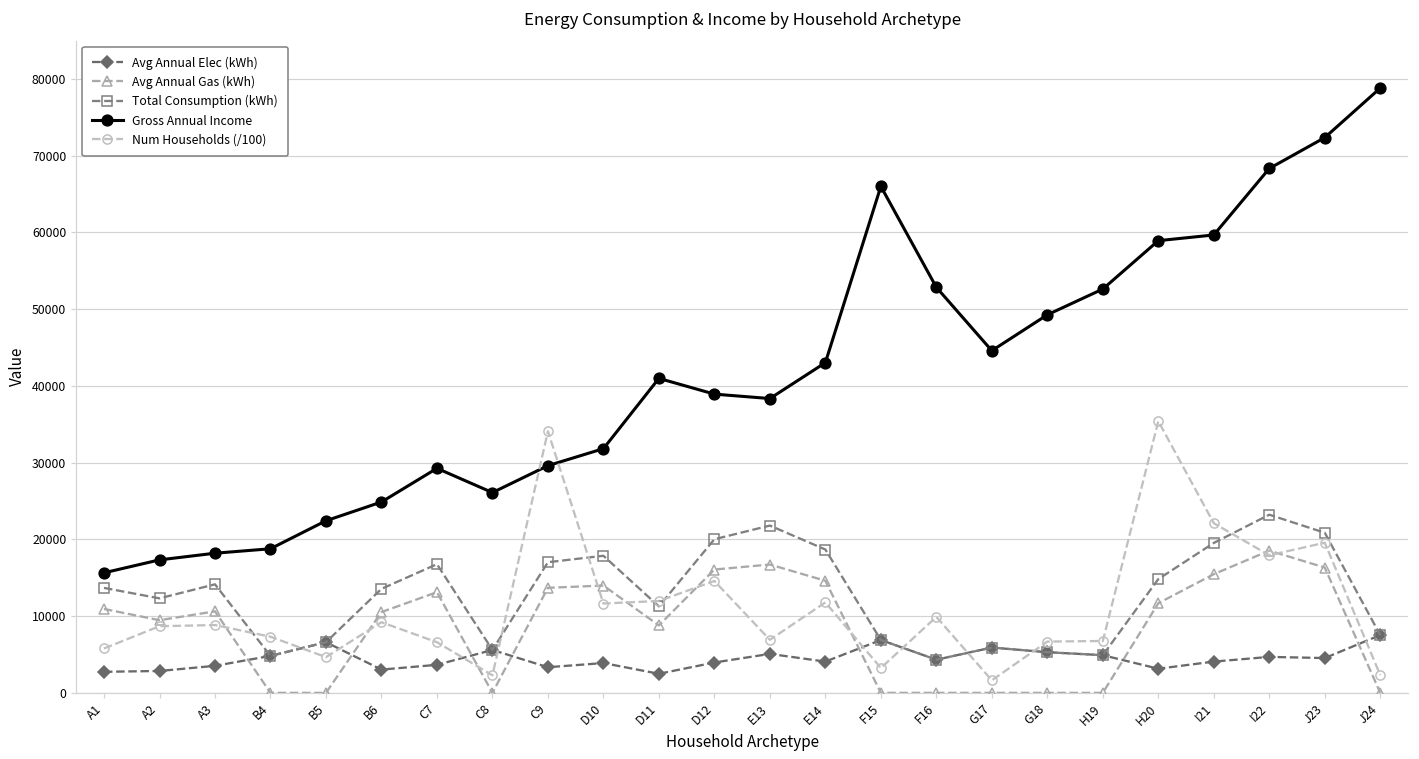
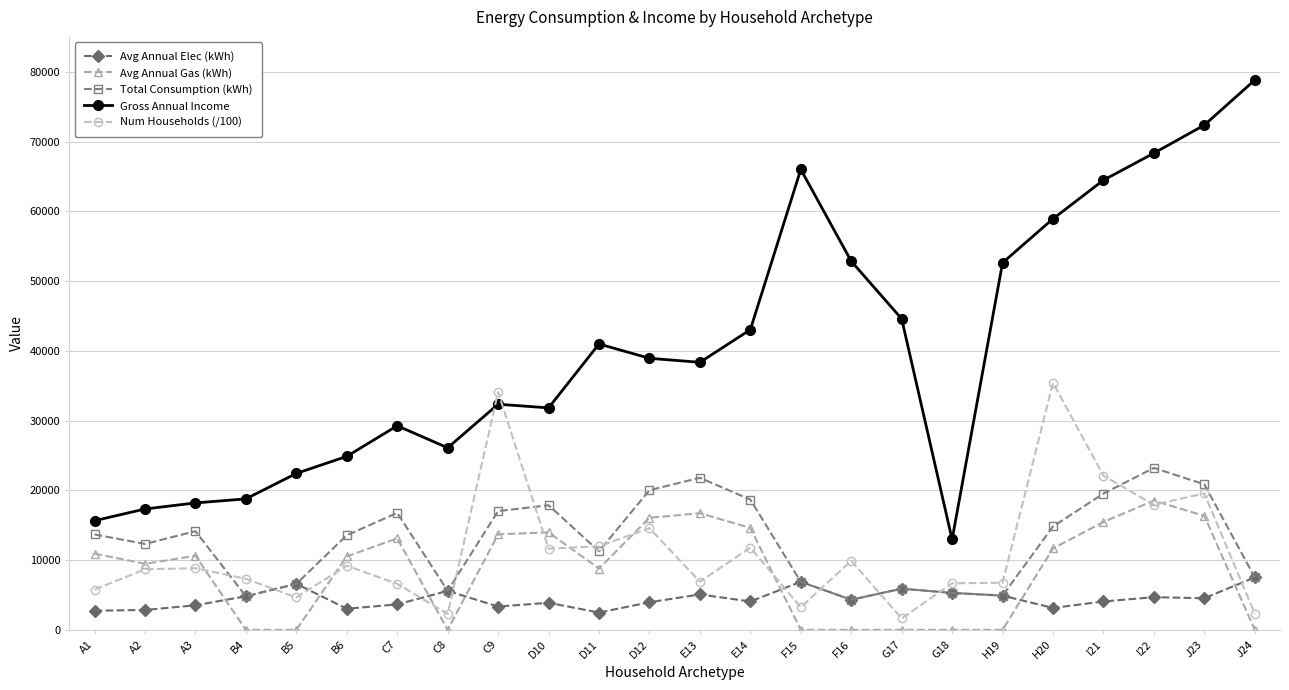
  {
    "Gross Annual Income": {
      "A1": 16000,
      "A2": 17000,
      "A3": 18000,
      "B4": 19000,
      "B5": 22000,
      "B6": 25000,
      "C7": 29000,
      "C8": 26000,
-     "C9": 30000,
+     "C9": 32000,
      "D10": 32000,
      "D11": 41000,
      "D12": 39000,
      "E13": 38000,
      "E14": 43000,
      "F15": 66000,
      "F16": 53000,
      "G17": 45000,
-     "G18": 49000,
+     "G18": 13000,
      "H19": 53000,
      "H20": 59000,
-     "I21": 60000,
+     "I21": 64000,
      "I22": 68000,
      "J23": 72000,
      "J24": 79000
    }
  }
